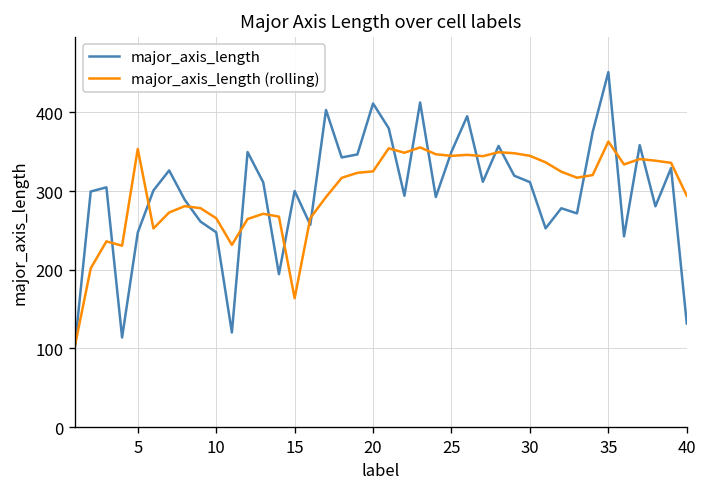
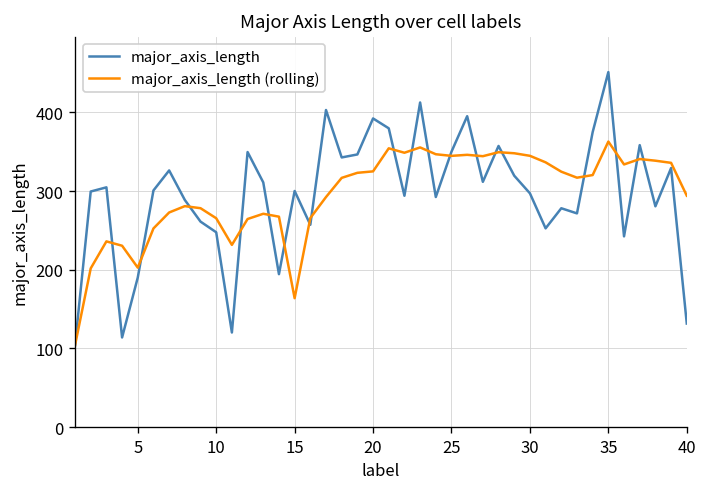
  {
    "major_axis_length": {
-     "5": 250,
+     "5": 190,
      "10": 250,
      "15": 300,
-     "20": 410,
+     "20": 390,
      "25": 350,
-     "30": 310,
+     "30": 300,
      "35": 450,
      "40": 130
    },
    "major_axis_length (rolling)": {
-     "5": 350,
+     "5": 200,
      "10": 270,
      "15": 160,
      "20": 330,
      "25": 340,
      "30": 340,
      "35": 360,
      "40": 290
    }
  }
